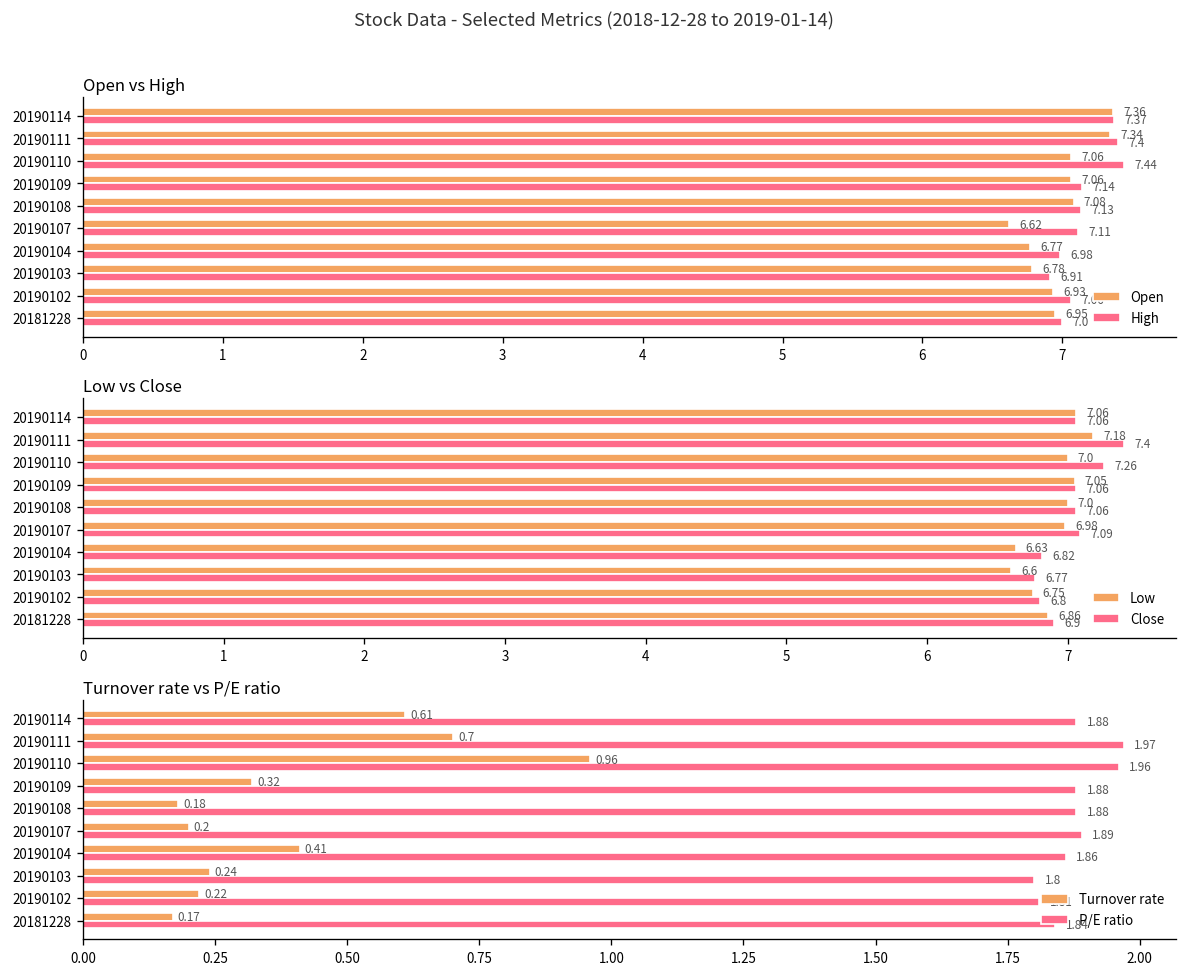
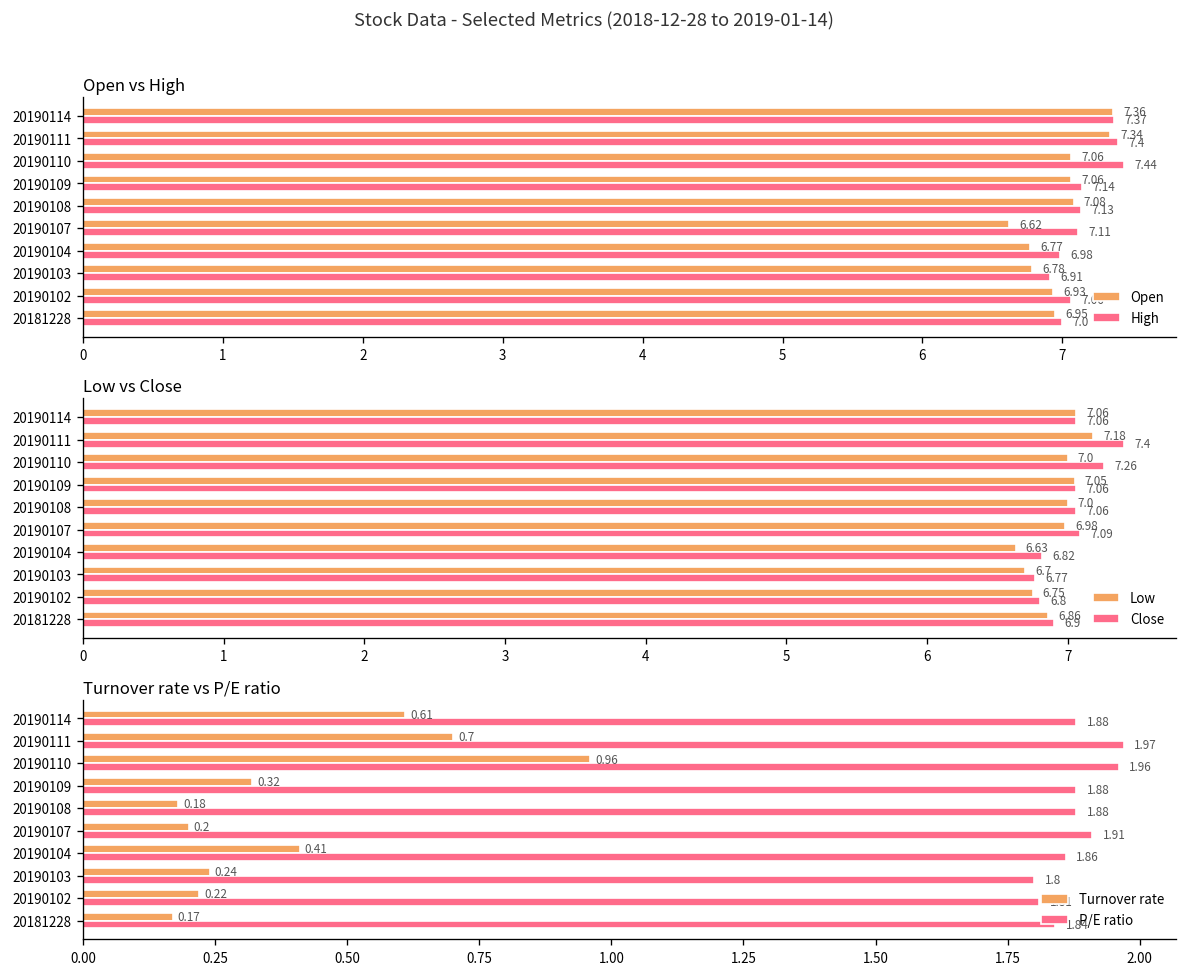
  {
    "Open vs High": {
      "Open": {
        "20190110": 7.06,
        "20190107": 6.62,
        "20190104": 6.77,
        "20190103": 6.78,
        "20190102": 6.93
      },
      "High": {
        "20190110": 7.44,
        "20190107": 7.11,
        "20190104": 6.98,
        "20190103": 6.91,
        "20190102": 7.06
      }
    },
    "Low vs Close": {
      "Low": {
        "20190111": 7.18,
        "20190110": 7.0,
        "20190107": 6.98,
        "20190104": 6.63,
-       "20190103": 6.6
+       "20190103": 6.7
      },
      "Close": {
        "20190111": 7.4,
        "20190110": 7.26,
        "20190108": 7.06,
        "20190107": 7.09,
        "20190104": 6.82,
        "20190103": 6.77
      }
    },
    "Turnover rate vs P/E ratio": {
      "Turnover rate": {
        "20190114": 0.61,
        "20190111": 0.7,
        "20190110": 0.96,
        "20190109": 0.32,
        "20190108": 0.18,
        "20190107": 0.2,
        "20190104": 0.41,
        "20190103": 0.24,
        "20190102": 0.22,
        "20181228": 0.17
      },
      "P/E ratio": {
        "20190114": 1.88,
        "20190111": 1.97,
        "20190110": 1.96,
        "20190109": 1.88,
        "20190108": 1.88,
-       "20190107": 1.89,
+       "20190107": 1.91,
        "20190104": 1.86,
        "20190103": 1.8,
        "20190102": 1.81,
        "20181228": 1.84
      }
    }
  }
